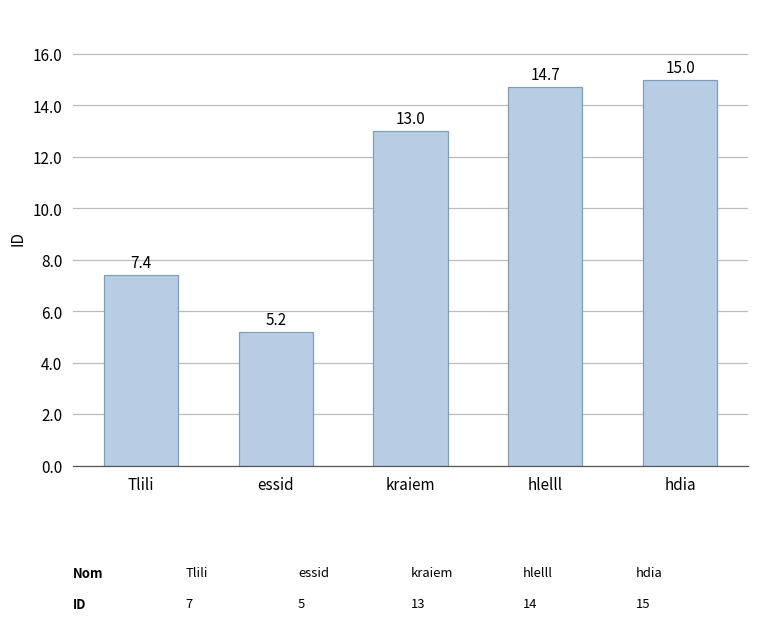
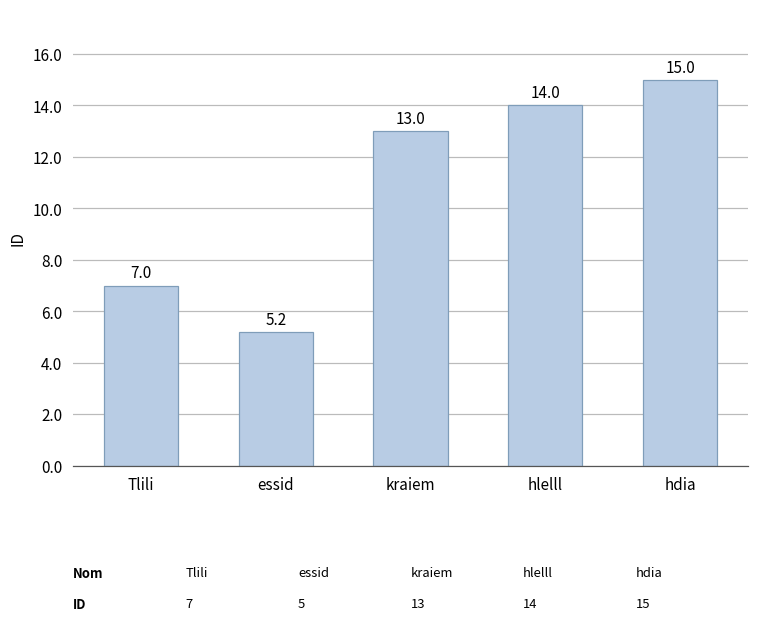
  {
-   "Tlili": 7.4,
+   "Tlili": 7.0,
    "essid": 5.2,
    "kraiem": 13.0,
-   "hlelll": 14.7,
+   "hlelll": 14.0,
    "hdia": 15.0
  }
